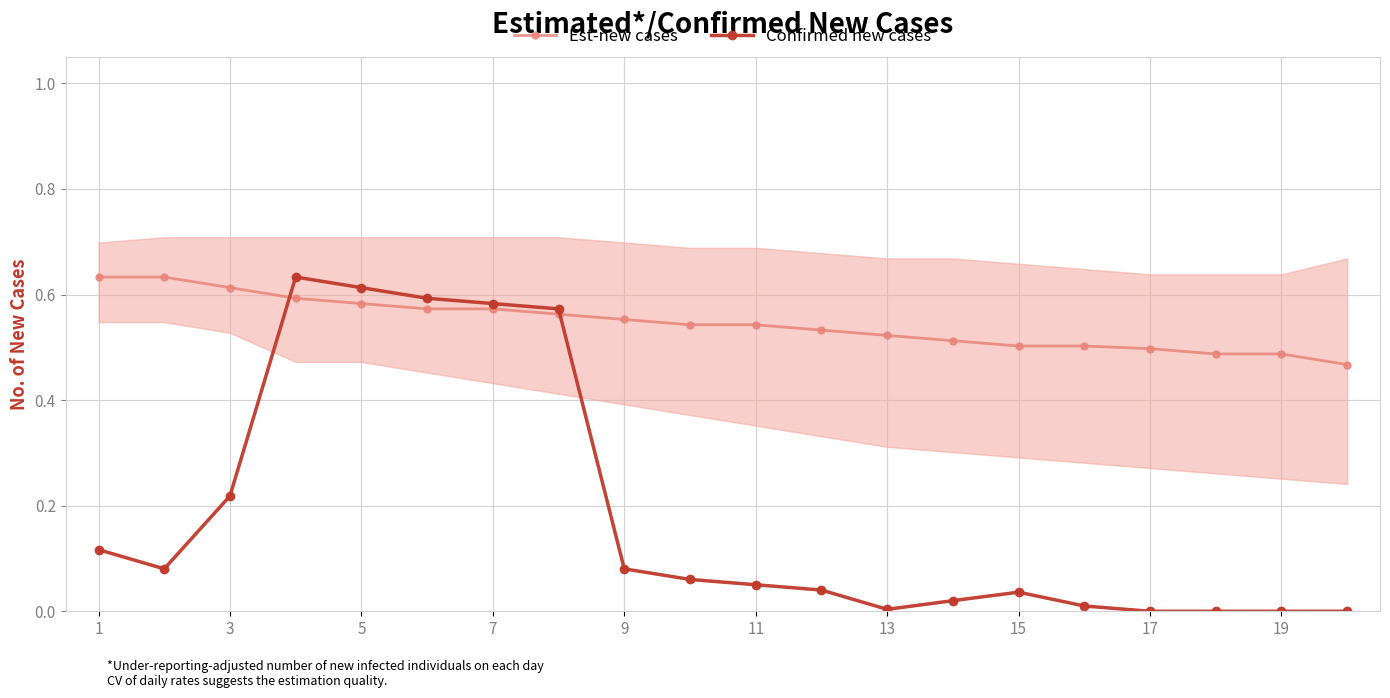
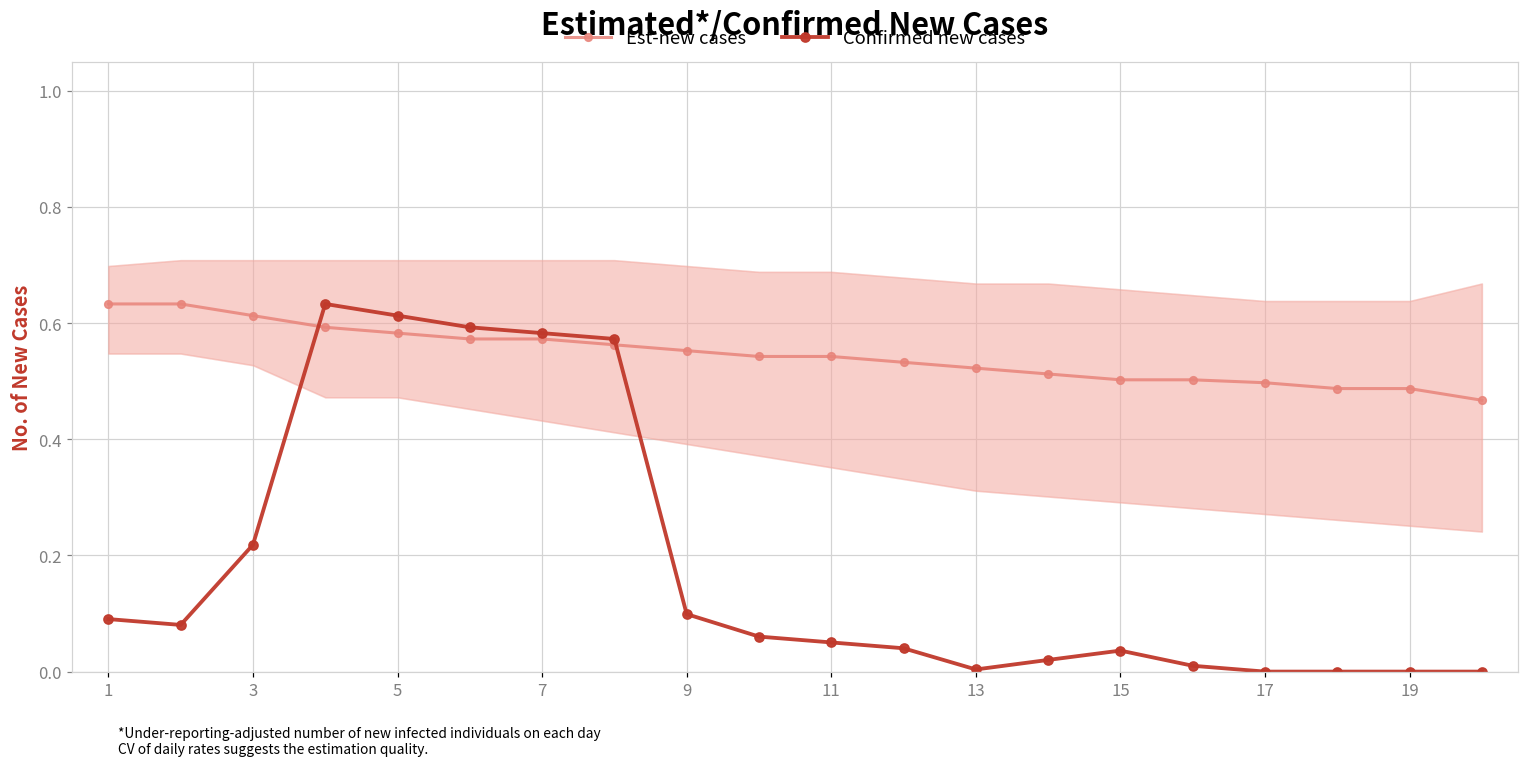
  {
    "Confirmed new cases": {
-     "1": 0.12,
+     "1": 0.09,
      "3": 0.22,
      "5": 0.61,
      "7": 0.58,
-     "9": 0.08,
+     "9": 0.10,
      "11": 0.05,
      "13": 0.00,
      "15": 0.04,
      "17": 0.00,
      "19": 0.00
    }
  }
